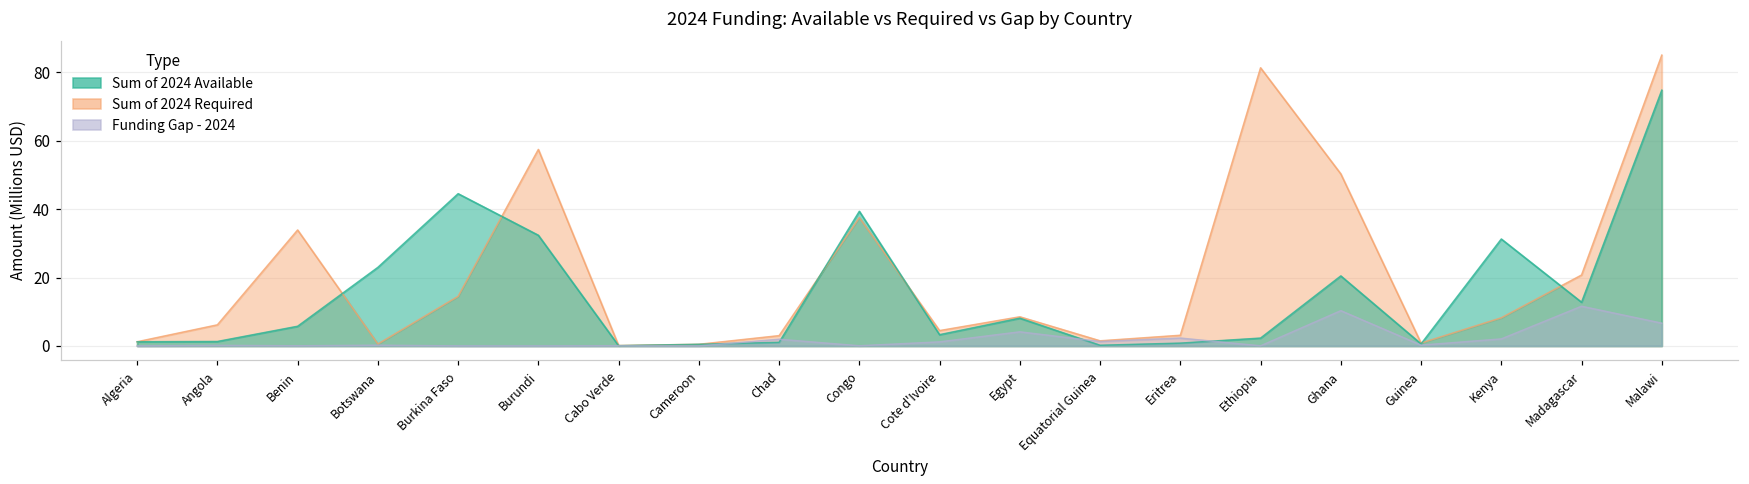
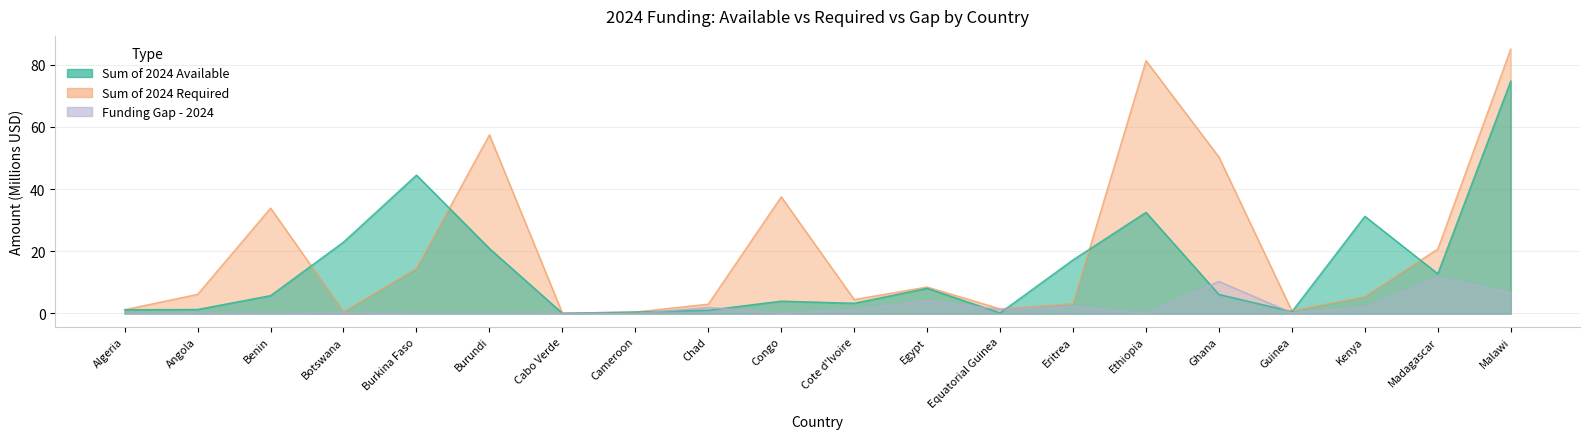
  {
    "Sum of 2024 Required": {
      "Angola": 6,
      "Benin": 34,
      "Burkina Faso": 14,
      "Burundi": 57,
      "Chad": 3,
      "Congo": 38,
      "Cote d'Ivoire": 4,
      "Ethiopia": 81,
      "Ghana": 50,
-     "Kenya": 8,
+     "Kenya": 5,
      "Madagascar": 21,
      "Malawi": 85
    },
    "Sum of 2024 Available": {
      "Angola": 1,
      "Benin": 6,
      "Botswana": 23,
      "Burkina Faso": 45,
-     "Burundi": 32,
+     "Burundi": 21,
      "Chad": 1,
-     "Congo": 39,
+     "Congo": 4,
      "Cote d'Ivoire": 3,
      "Equatorial Guinea": 0,
-     "Eritrea": 1,
-     "Ethiopia": 2,
-     "Ghana": 20,
+     "Eritrea": 17,
+     "Ethiopia": 33,
+     "Ghana": 6,
      "Kenya": 31,
      "Madagascar": 13,
      "Malawi": 75
    },
    "Funding Gap - 2024": {
      "Algeria": 0,
      "Angola": 0,
      "Benin": 0,
      "Burkina Faso": 0,
      "Burundi": 0,
      "Chad": 2,
      "Congo": 0,
      "Cote d'Ivoire": 1,
      "Egypt": 4,
      "Ethiopia": 0,
      "Ghana": 10,
      "Kenya": 2,
      "Madagascar": 12,
      "Malawi": 7
    }
  }
